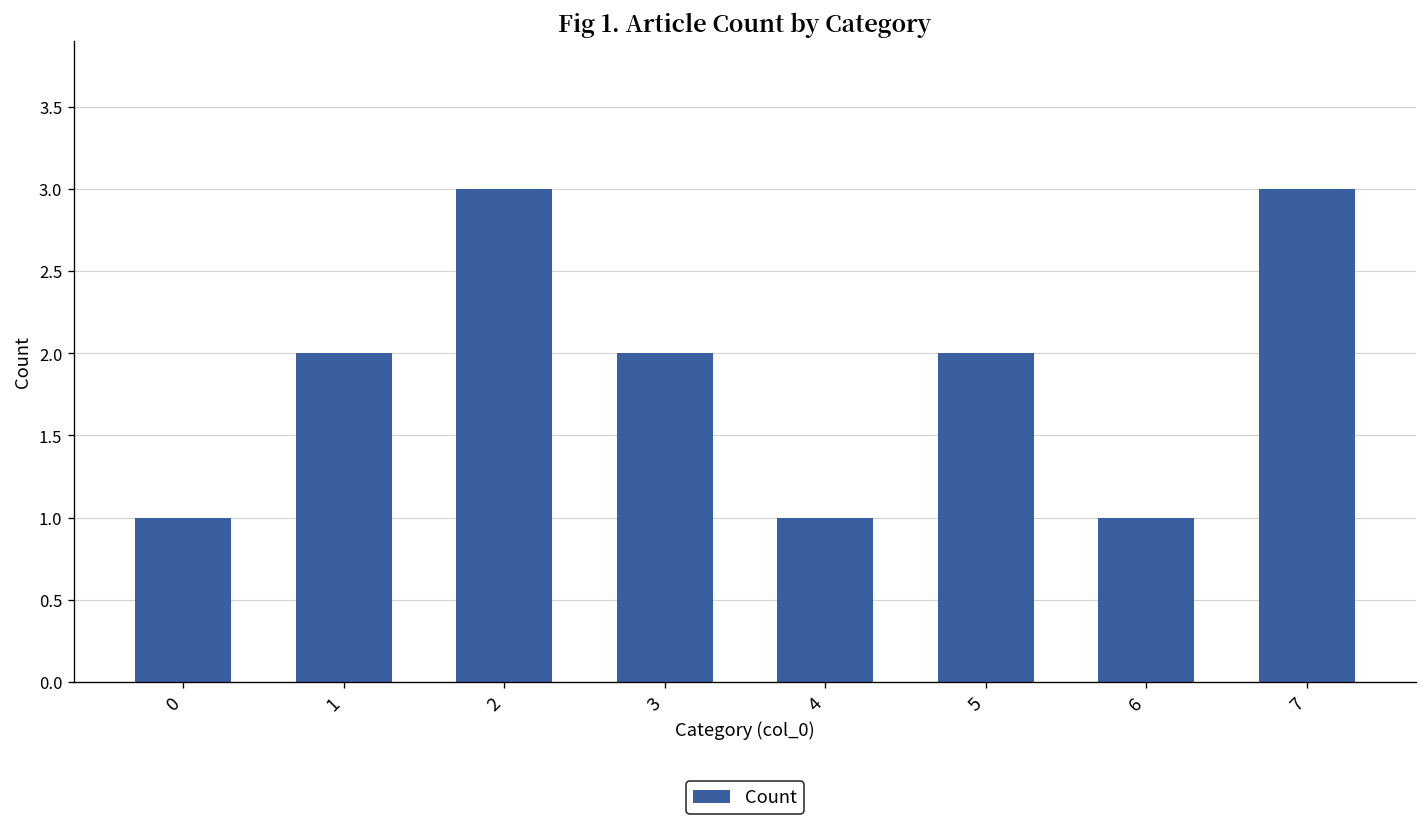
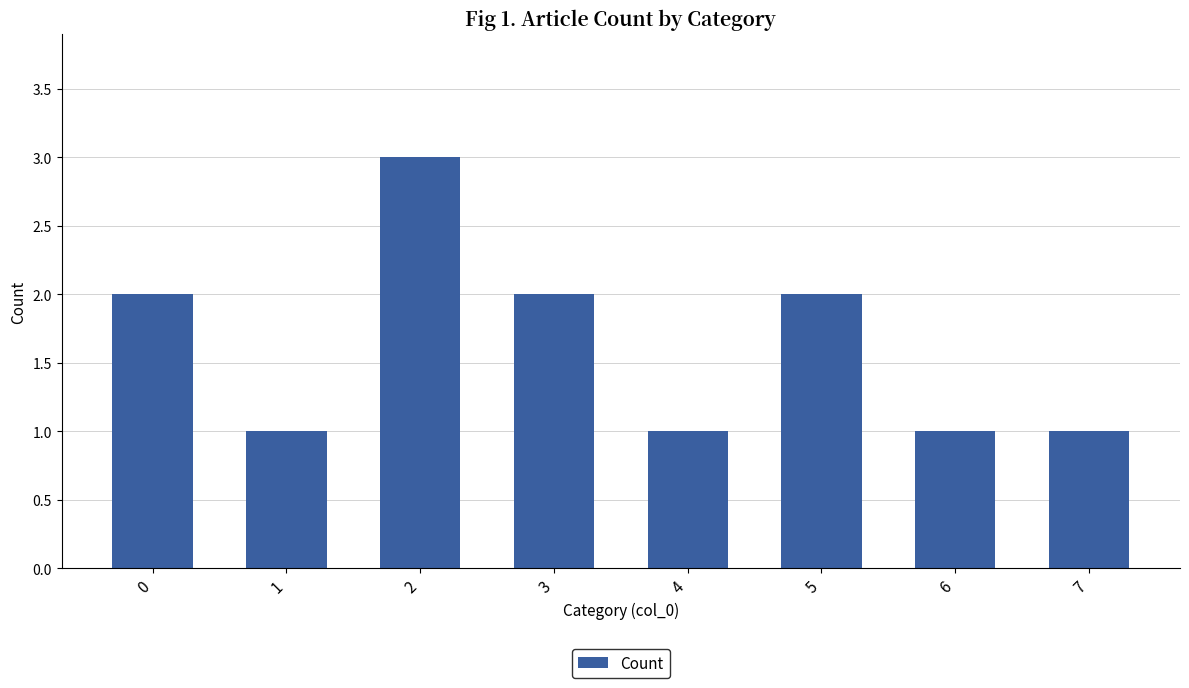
  {
-   "0": 1,
-   "1": 2,
+   "0": 2,
+   "1": 1,
    "2": 3,
    "3": 2,
    "4": 1,
    "5": 2,
    "6": 1,
-   "7": 3
+   "7": 1
  }
